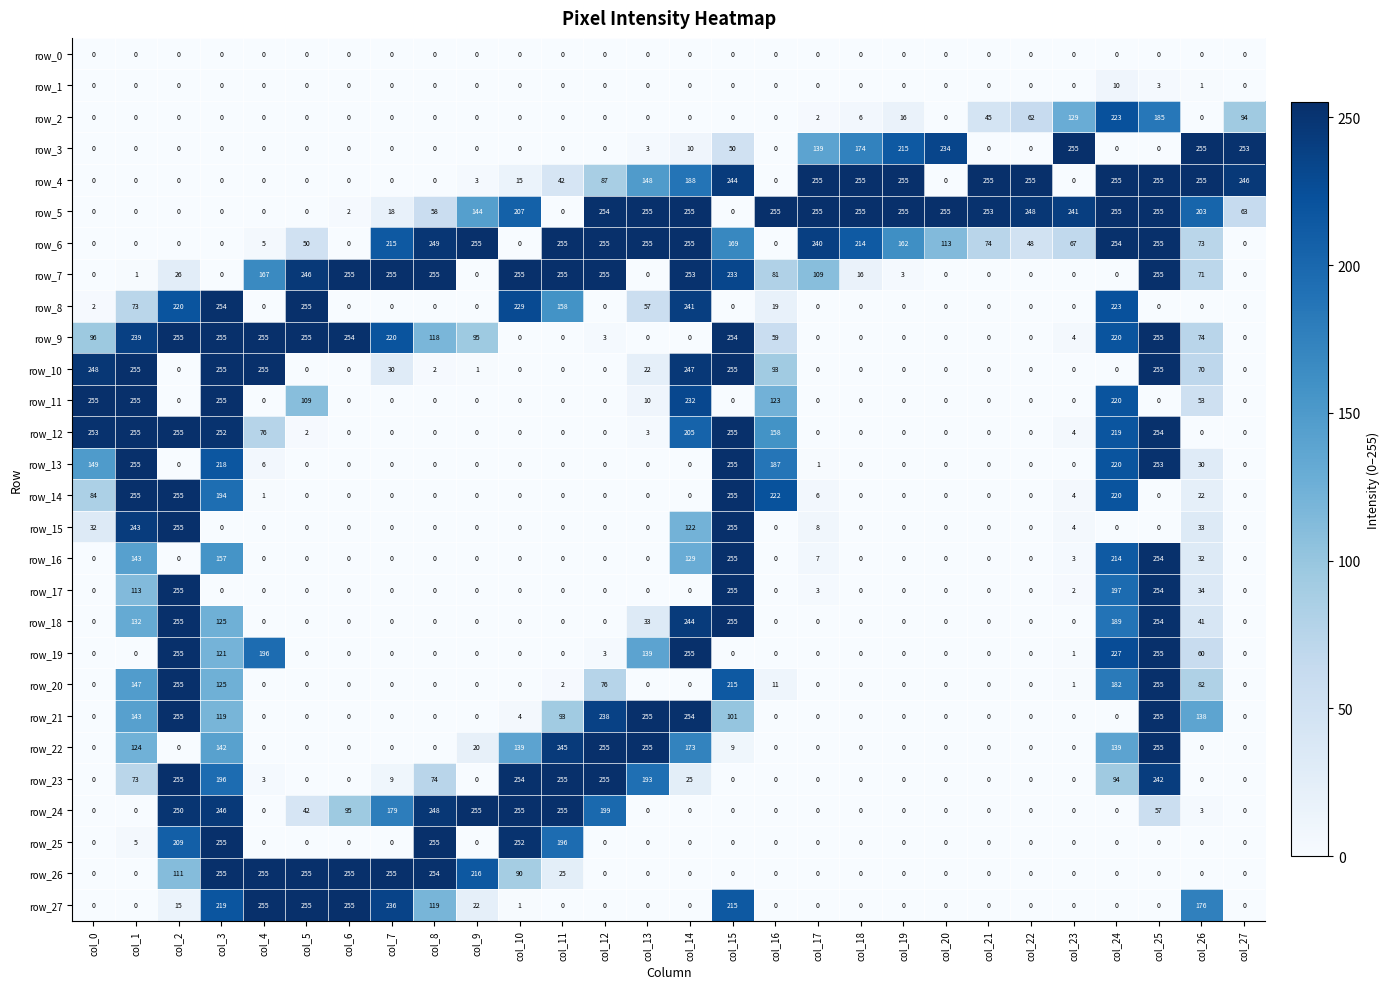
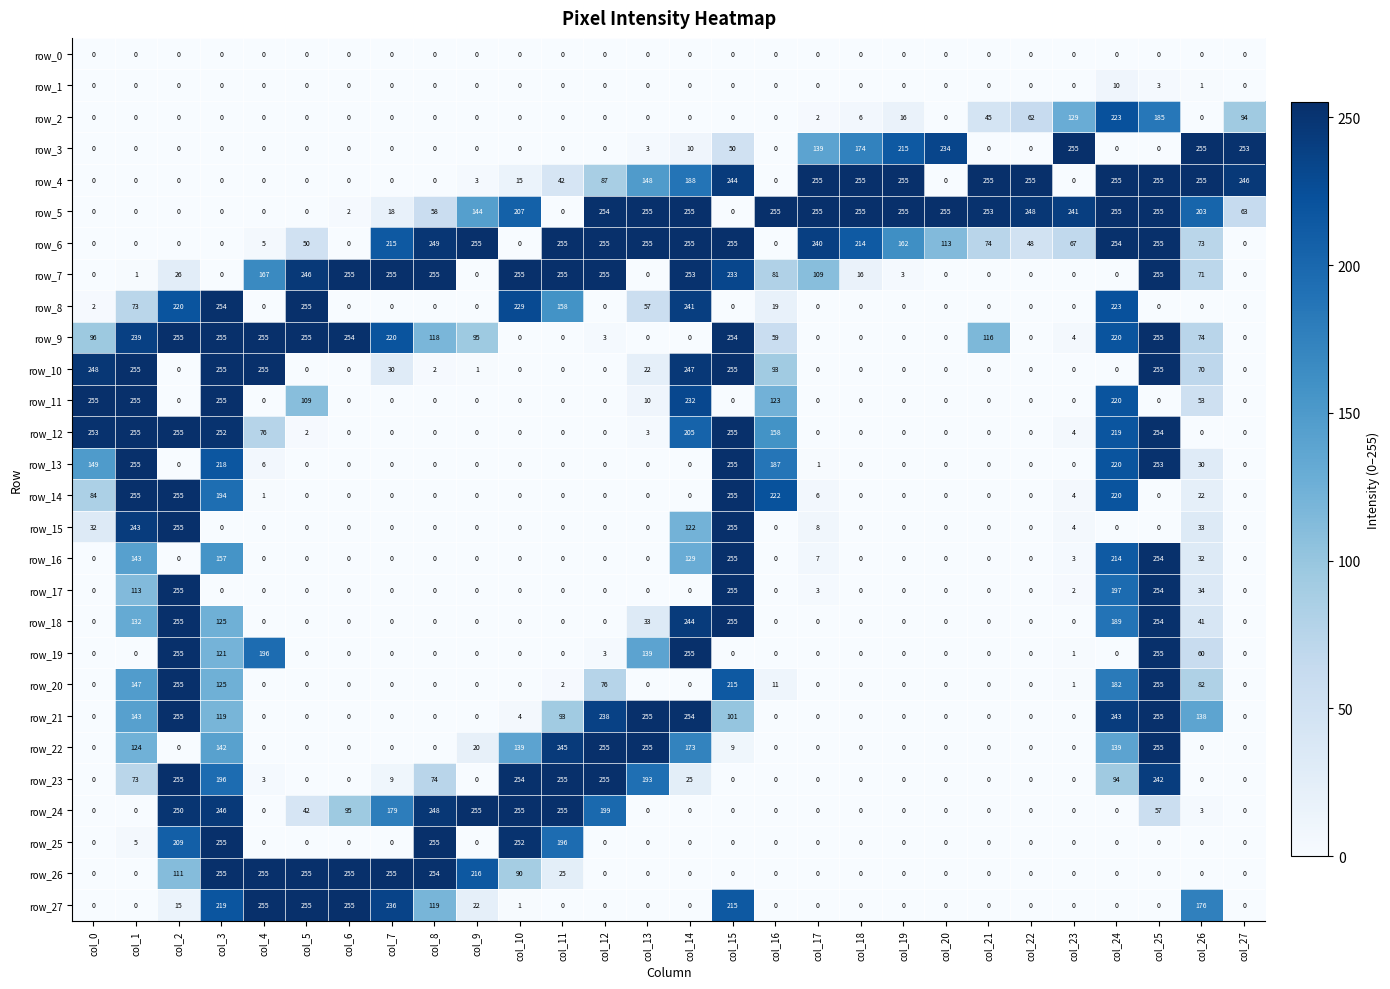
  {
    "row_6": {
      "col_0": 0,
      "col_1": 0,
      "col_2": 0,
      "col_3": 0,
      "col_4": 5,
      "col_5": 50,
      "col_6": 0,
      "col_7": 215,
      "col_8": 249,
      "col_9": 255,
      "col_10": 0,
      "col_11": 255,
      "col_12": 255,
      "col_13": 255,
      "col_14": 255,
-     "col_15": 169,
+     "col_15": 255,
      "col_16": 0,
      "col_17": 240,
      "col_18": 214,
      "col_19": 162,
      "col_20": 113,
      "col_21": 74,
      "col_22": 48,
      "col_23": 67,
      "col_24": 254,
      "col_25": 255,
      "col_26": 73,
      "col_27": 0
    },
    "row_9": {
      "col_0": 96,
      "col_1": 239,
      "col_2": 255,
      "col_3": 255,
      "col_4": 255,
      "col_5": 255,
      "col_6": 254,
      "col_7": 220,
      "col_8": 118,
      "col_9": 95,
      "col_10": 0,
      "col_11": 0,
      "col_12": 3,
      "col_13": 0,
      "col_14": 0,
      "col_15": 254,
      "col_16": 59,
      "col_17": 0,
      "col_18": 0,
      "col_19": 0,
      "col_20": 0,
-     "col_21": 0,
+     "col_21": 116,
      "col_22": 0,
      "col_23": 4,
      "col_24": 220,
      "col_25": 255,
      "col_26": 74,
      "col_27": 0
    },
    "row_19": {
      "col_0": 0,
      "col_1": 0,
      "col_2": 255,
      "col_3": 121,
      "col_4": 196,
      "col_5": 0,
      "col_6": 0,
      "col_7": 0,
      "col_8": 0,
      "col_9": 0,
      "col_10": 0,
      "col_11": 0,
      "col_12": 3,
      "col_13": 139,
      "col_14": 255,
      "col_15": 0,
      "col_16": 0,
      "col_17": 0,
      "col_18": 0,
      "col_19": 0,
      "col_20": 0,
      "col_21": 0,
      "col_22": 0,
      "col_23": 1,
-     "col_24": 227,
+     "col_24": 0,
      "col_25": 255,
      "col_26": 60,
      "col_27": 0
    },
    "row_21": {
      "col_0": 0,
      "col_1": 143,
      "col_2": 255,
      "col_3": 119,
      "col_4": 0,
      "col_5": 0,
      "col_6": 0,
      "col_7": 0,
      "col_8": 0,
      "col_9": 0,
      "col_10": 4,
      "col_11": 93,
      "col_12": 238,
      "col_13": 255,
      "col_14": 254,
      "col_15": 101,
      "col_16": 0,
      "col_17": 0,
      "col_18": 0,
      "col_19": 0,
      "col_20": 0,
      "col_21": 0,
      "col_22": 0,
      "col_23": 0,
-     "col_24": 0,
+     "col_24": 243,
      "col_25": 255,
      "col_26": 138,
      "col_27": 0
    }
  }
